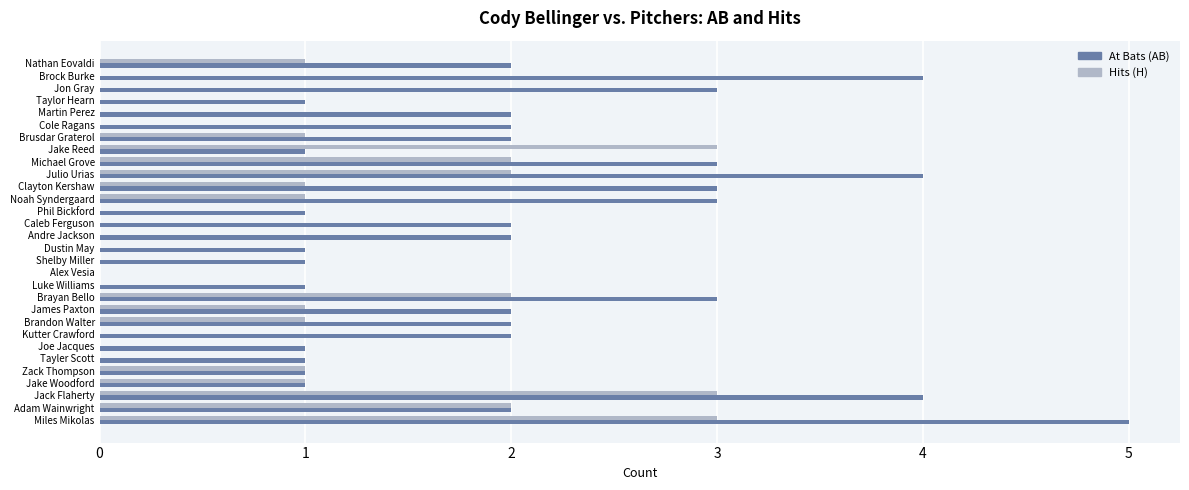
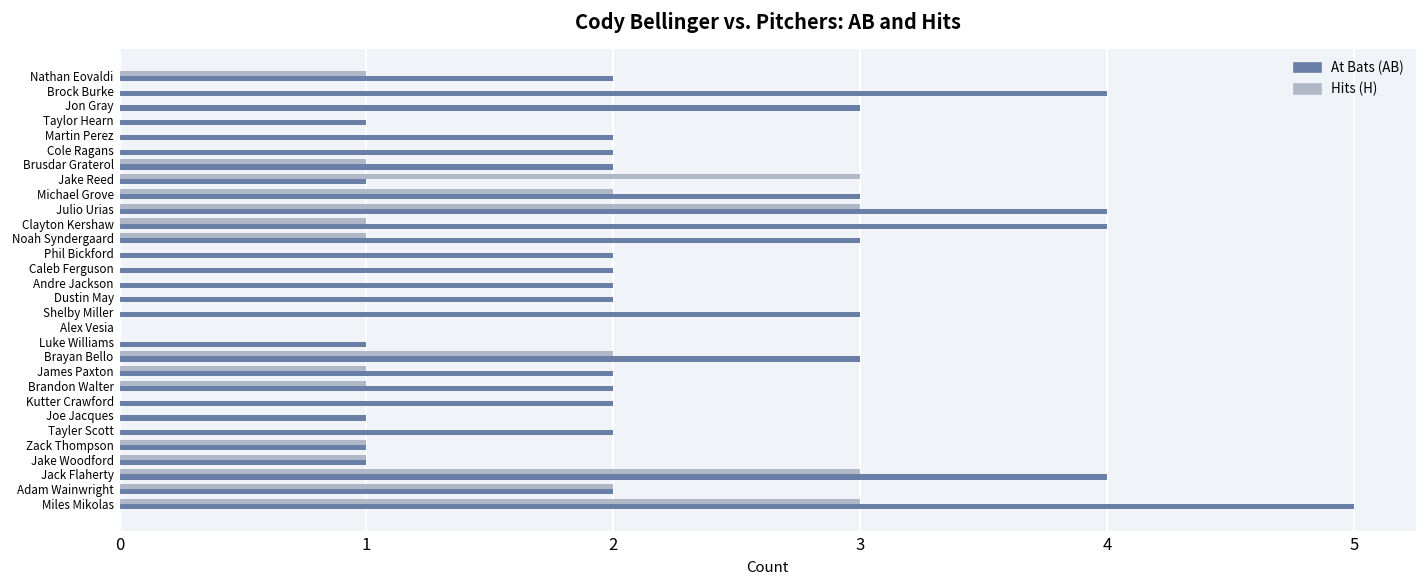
  {
    "At Bats (AB)": {
      "Nathan Eovaldi": 2,
      "Brock Burke": 4,
      "Jon Gray": 3,
      "Taylor Hearn": 1,
      "Martin Perez": 2,
      "Cole Ragans": 2,
      "Brusdar Graterol": 2,
      "Jake Reed": 1,
      "Michael Grove": 3,
      "Julio Urias": 4,
-     "Clayton Kershaw": 3,
+     "Clayton Kershaw": 4,
      "Noah Syndergaard": 3,
-     "Phil Bickford": 1,
+     "Phil Bickford": 2,
      "Caleb Ferguson": 2,
      "Andre Jackson": 2,
-     "Dustin May": 1,
-     "Shelby Miller": 1,
+     "Dustin May": 2,
+     "Shelby Miller": 3,
      "Alex Vesia": 0,
      "Luke Williams": 1,
      "Brayan Bello": 3,
      "James Paxton": 2,
      "Brandon Walter": 2,
      "Kutter Crawford": 2,
      "Joe Jacques": 1,
-     "Tayler Scott": 1,
+     "Tayler Scott": 2,
      "Zack Thompson": 1,
      "Jake Woodford": 1,
      "Jack Flaherty": 4,
      "Adam Wainwright": 2,
      "Miles Mikolas": 5
    },
    "Hits (H)": {
      "Nathan Eovaldi": 1,
      "Brock Burke": 0,
      "Jon Gray": 0,
      "Taylor Hearn": 0,
      "Martin Perez": 0,
      "Cole Ragans": 0,
      "Brusdar Graterol": 1,
      "Jake Reed": 3,
      "Michael Grove": 2,
-     "Julio Urias": 2,
+     "Julio Urias": 3,
      "Clayton Kershaw": 1,
      "Noah Syndergaard": 1,
      "Phil Bickford": 0,
      "Caleb Ferguson": 0,
      "Andre Jackson": 0,
      "Dustin May": 0,
      "Shelby Miller": 0,
      "Alex Vesia": 0,
      "Luke Williams": 0,
      "Brayan Bello": 2,
      "James Paxton": 1,
      "Brandon Walter": 1,
      "Kutter Crawford": 0,
      "Joe Jacques": 0,
      "Tayler Scott": 0,
      "Zack Thompson": 1,
      "Jake Woodford": 1,
      "Jack Flaherty": 3,
      "Adam Wainwright": 2,
      "Miles Mikolas": 3
    }
  }
